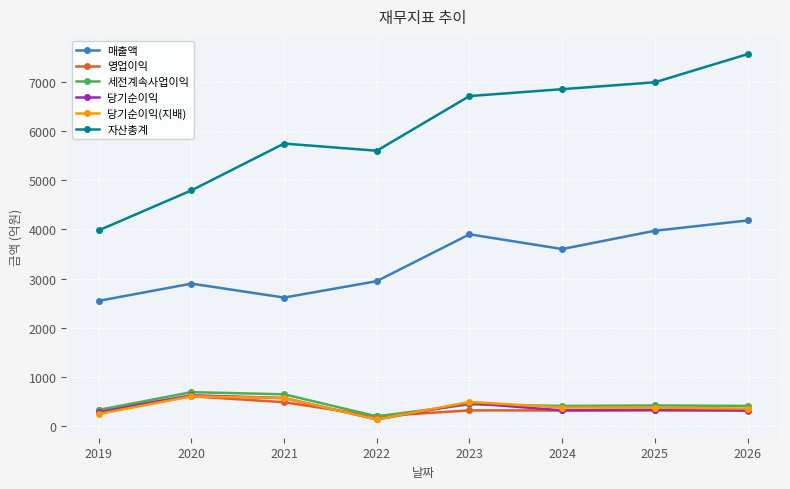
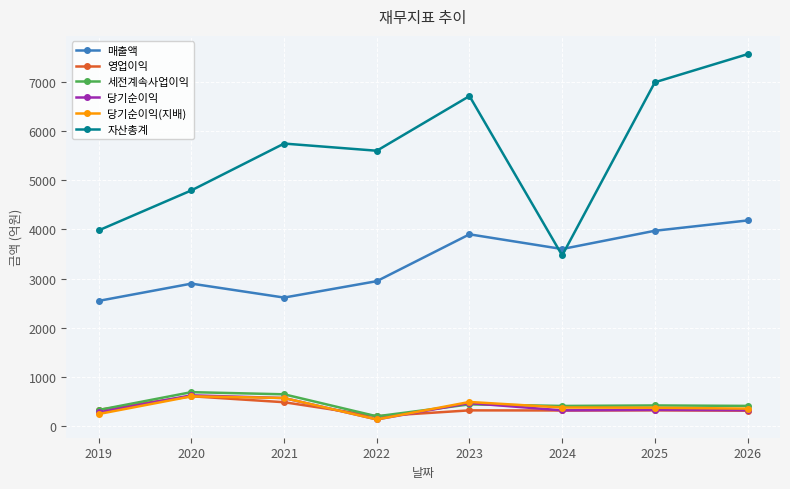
  {
    "매출액": {
      "2019": 2500,
      "2020": 2900,
      "2021": 2600,
      "2022": 2900,
      "2023": 3900,
      "2024": 3600,
      "2025": 4000,
      "2026": 4200
    },
    "영업이익": {
      "2021": 500,
      "2023": 300
    },
    "세전계속사업이익": {
      "2020": 700,
      "2021": 600,
      "2026": 400
    },
    "자산총계": {
      "2019": 4000,
      "2020": 4800,
      "2021": 5700,
      "2022": 5600,
      "2023": 6700,
-     "2024": 6900,
+     "2024": 3500,
      "2025": 7000,
      "2026": 7600
    }
  }
